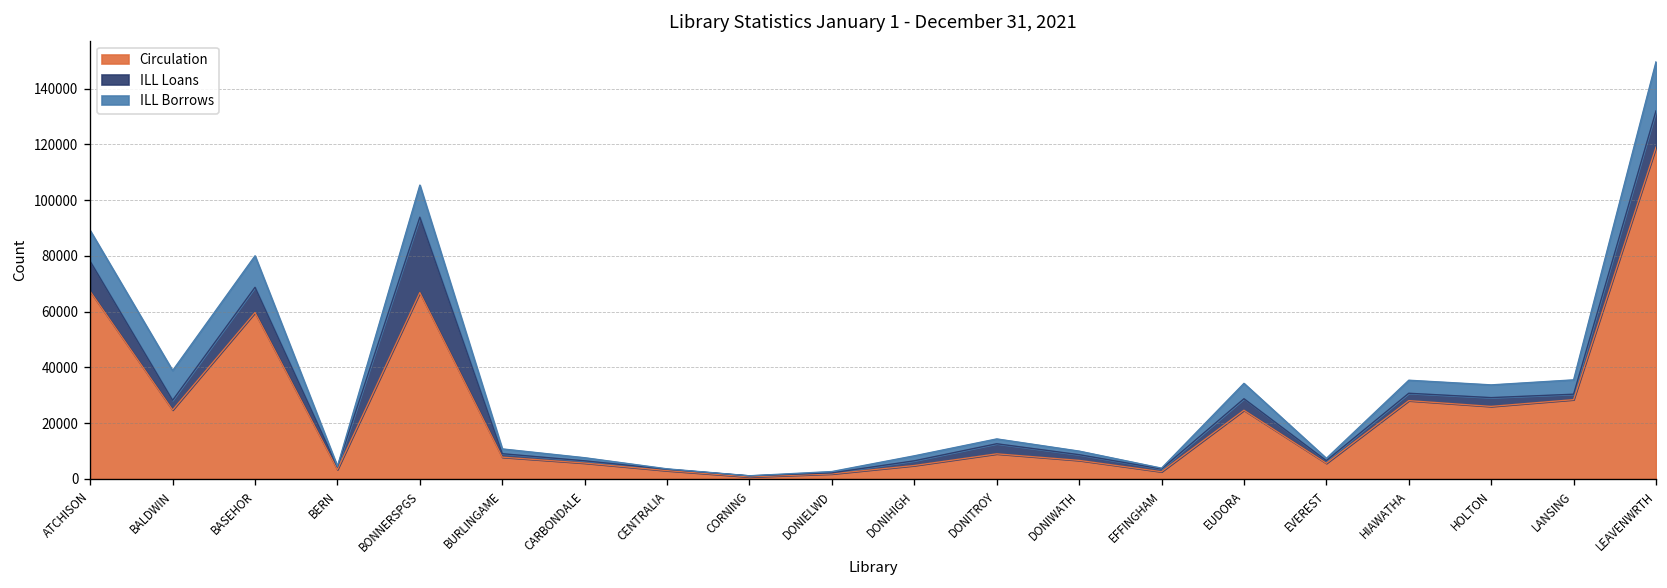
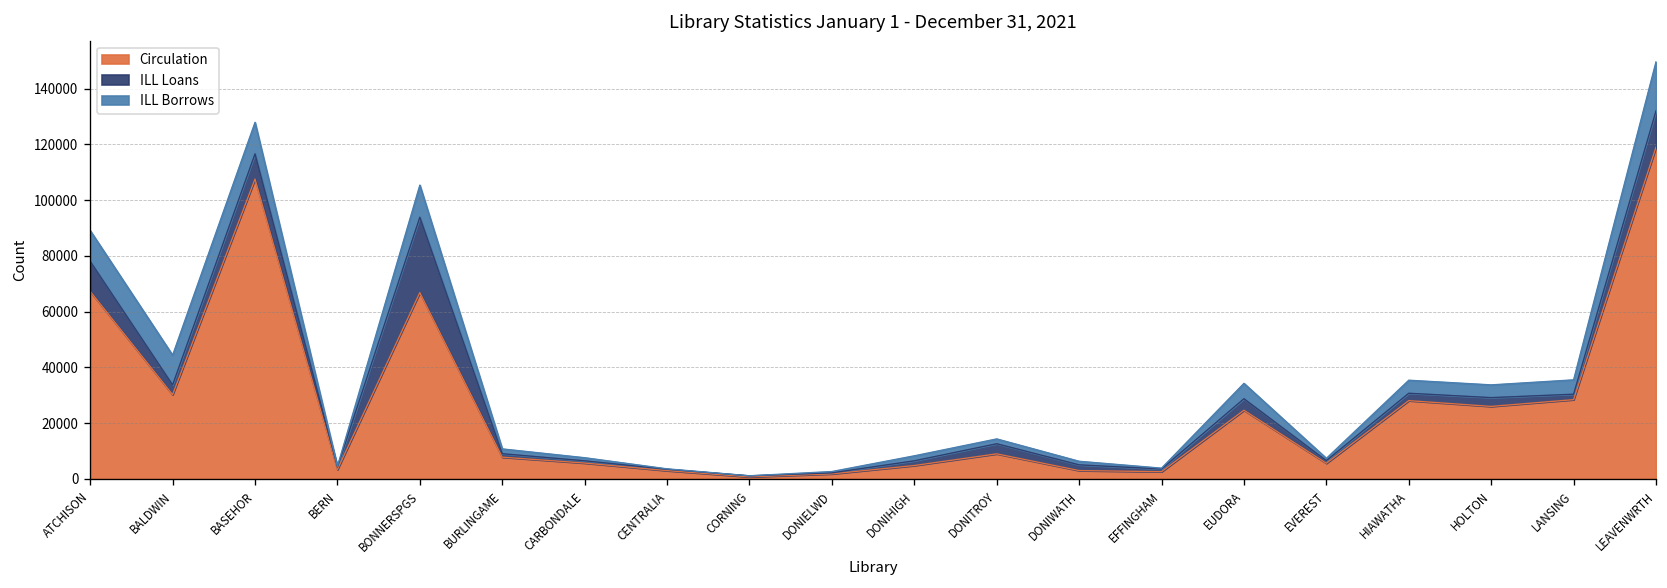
  {
    "Circulation": {
      "ATCHISON": 67000,
-     "BALDWIN": 25000,
-     "BASEHOR": 60000,
+     "BALDWIN": 30000,
+     "BASEHOR": 108000,
      "BONNERSPGS": 67000,
      "BURLINGAME": 8000,
      "DONIHIGH": 5000,
      "DONITROY": 9000,
-     "DONIWATH": 7000,
+     "DONIWATH": 3000,
      "EUDORA": 25000,
      "HIAWATHA": 28000,
      "HOLTON": 26000,
      "LANSING": 28000,
      "LEAVENWRTH": 119000
    },
    "ILL Loans": {
      "ATCHISON": 11000,
      "BALDWIN": 3000,
      "BASEHOR": 9000,
      "BONNERSPGS": 27000,
      "BURLINGAME": 1000,
      "DONIHIGH": 2000,
      "DONITROY": 4000,
      "DONIWATH": 2000,
      "EUDORA": 4000,
      "HIAWATHA": 3000,
      "HOLTON": 3000,
      "LANSING": 2000,
      "LEAVENWRTH": 13000
    },
    "ILL Borrows": {
      "ATCHISON": 11000,
      "BALDWIN": 11000,
      "BASEHOR": 11000,
      "BONNERSPGS": 12000,
      "BURLINGAME": 2000,
      "CARBONDALE": 1000,
      "DONIHIGH": 2000,
      "DONITROY": 2000,
      "DONIWATH": 1000,
      "EUDORA": 6000,
      "HIAWATHA": 5000,
      "HOLTON": 5000,
      "LANSING": 5000,
      "LEAVENWRTH": 18000
    }
  }
